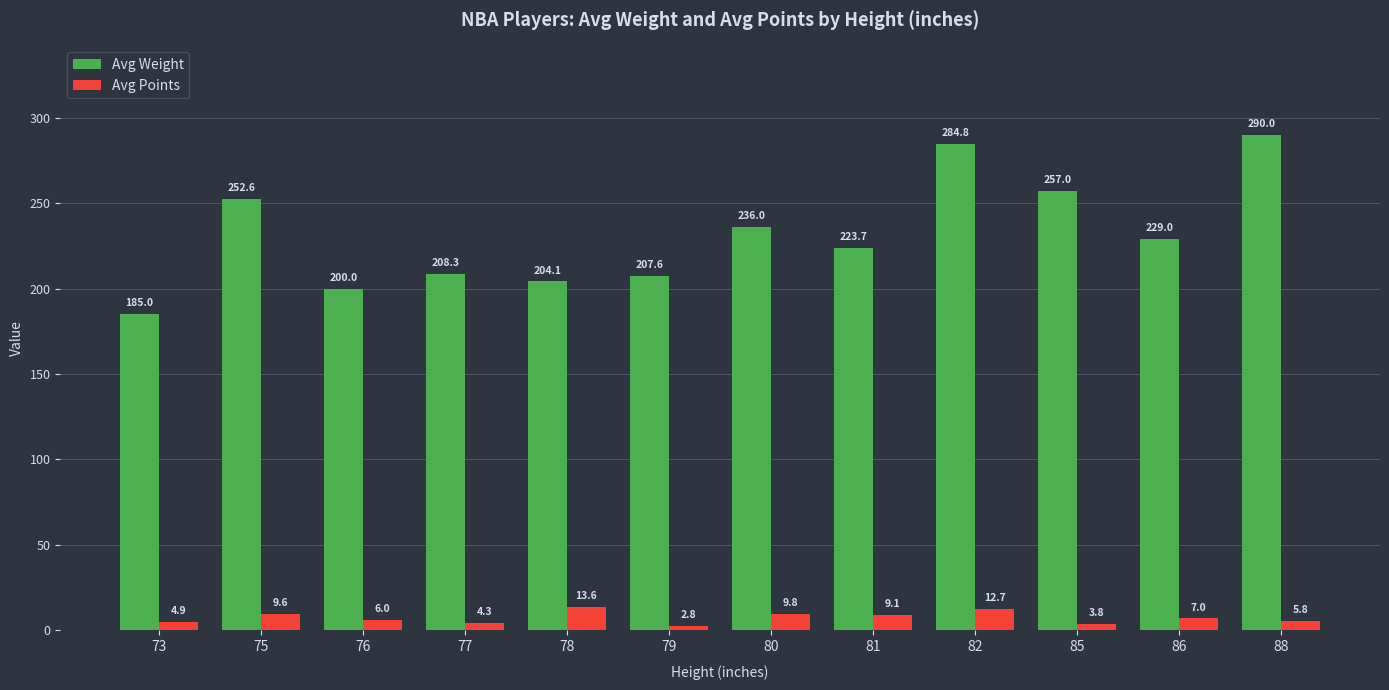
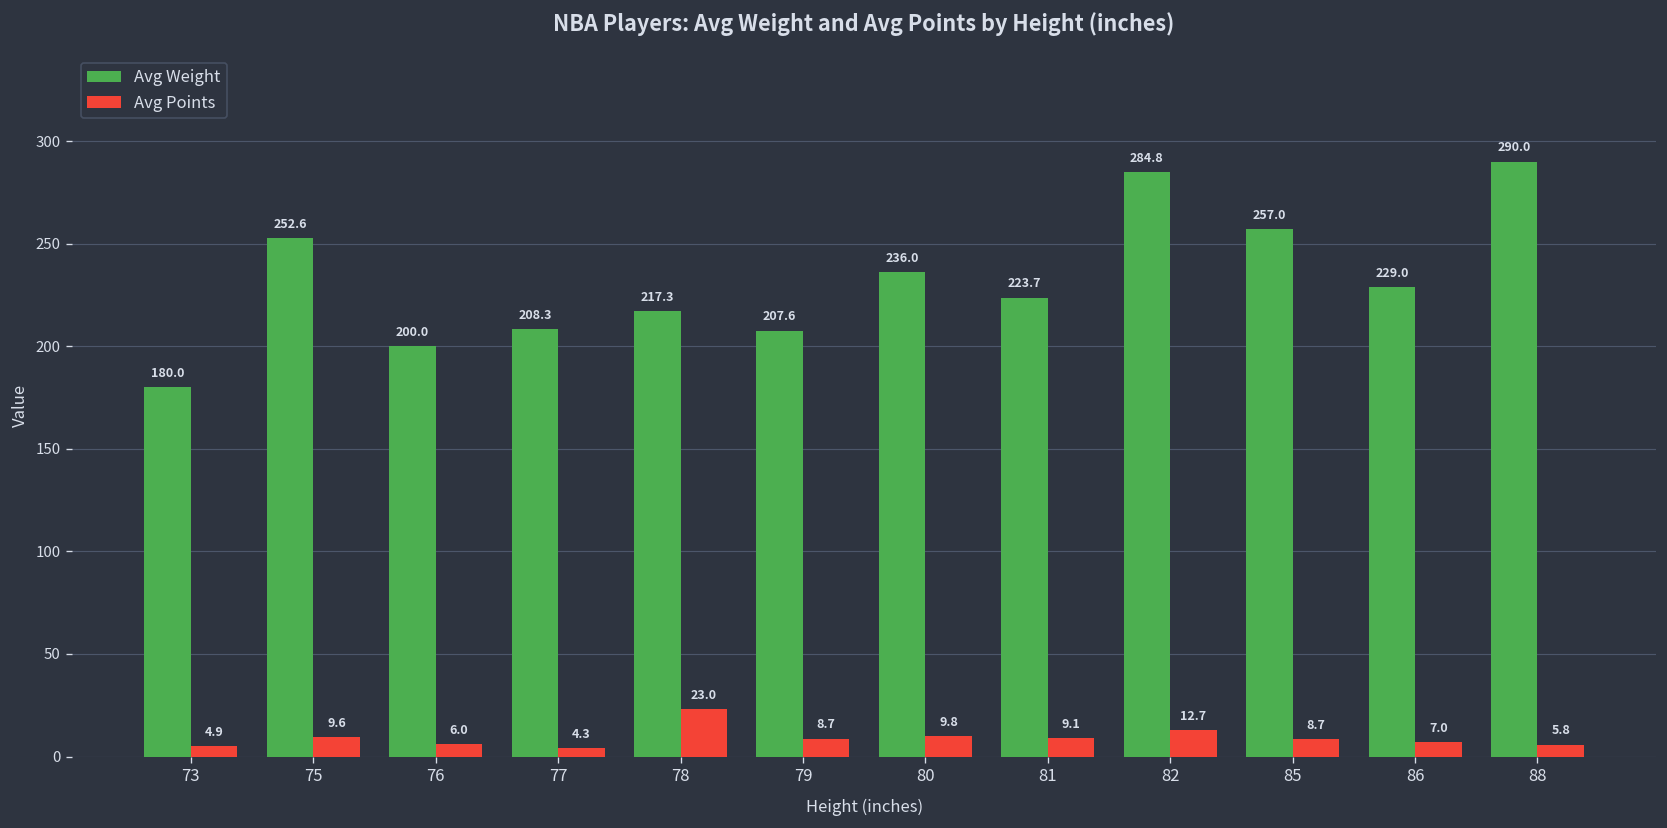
  {
    "Avg Weight": {
-     "73": 185.0,
+     "73": 180.0,
      "75": 252.6,
      "76": 200.0,
      "77": 208.3,
-     "78": 204.1,
+     "78": 217.3,
      "79": 207.6,
      "80": 236.0,
      "81": 223.7,
      "82": 284.8,
      "85": 257.0,
      "86": 229.0,
      "88": 290.0
    },
    "Avg Points": {
      "73": 4.9,
      "75": 9.6,
      "76": 6.0,
      "77": 4.3,
-     "78": 13.6,
-     "79": 2.8,
+     "78": 23.0,
+     "79": 8.7,
      "80": 9.8,
      "81": 9.1,
      "82": 12.7,
-     "85": 3.8,
+     "85": 8.7,
      "86": 7.0,
      "88": 5.8
    }
  }
